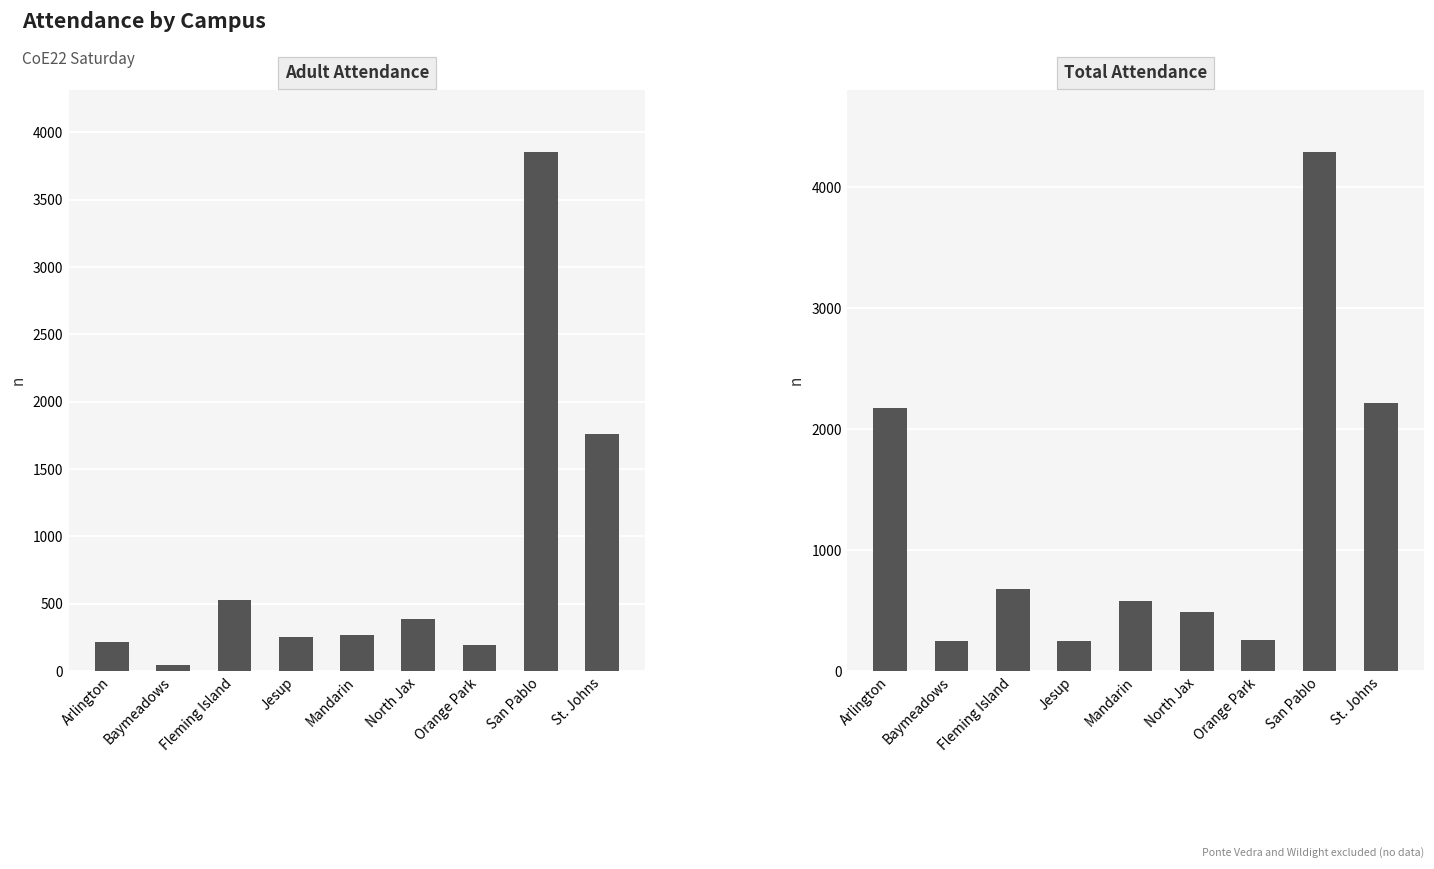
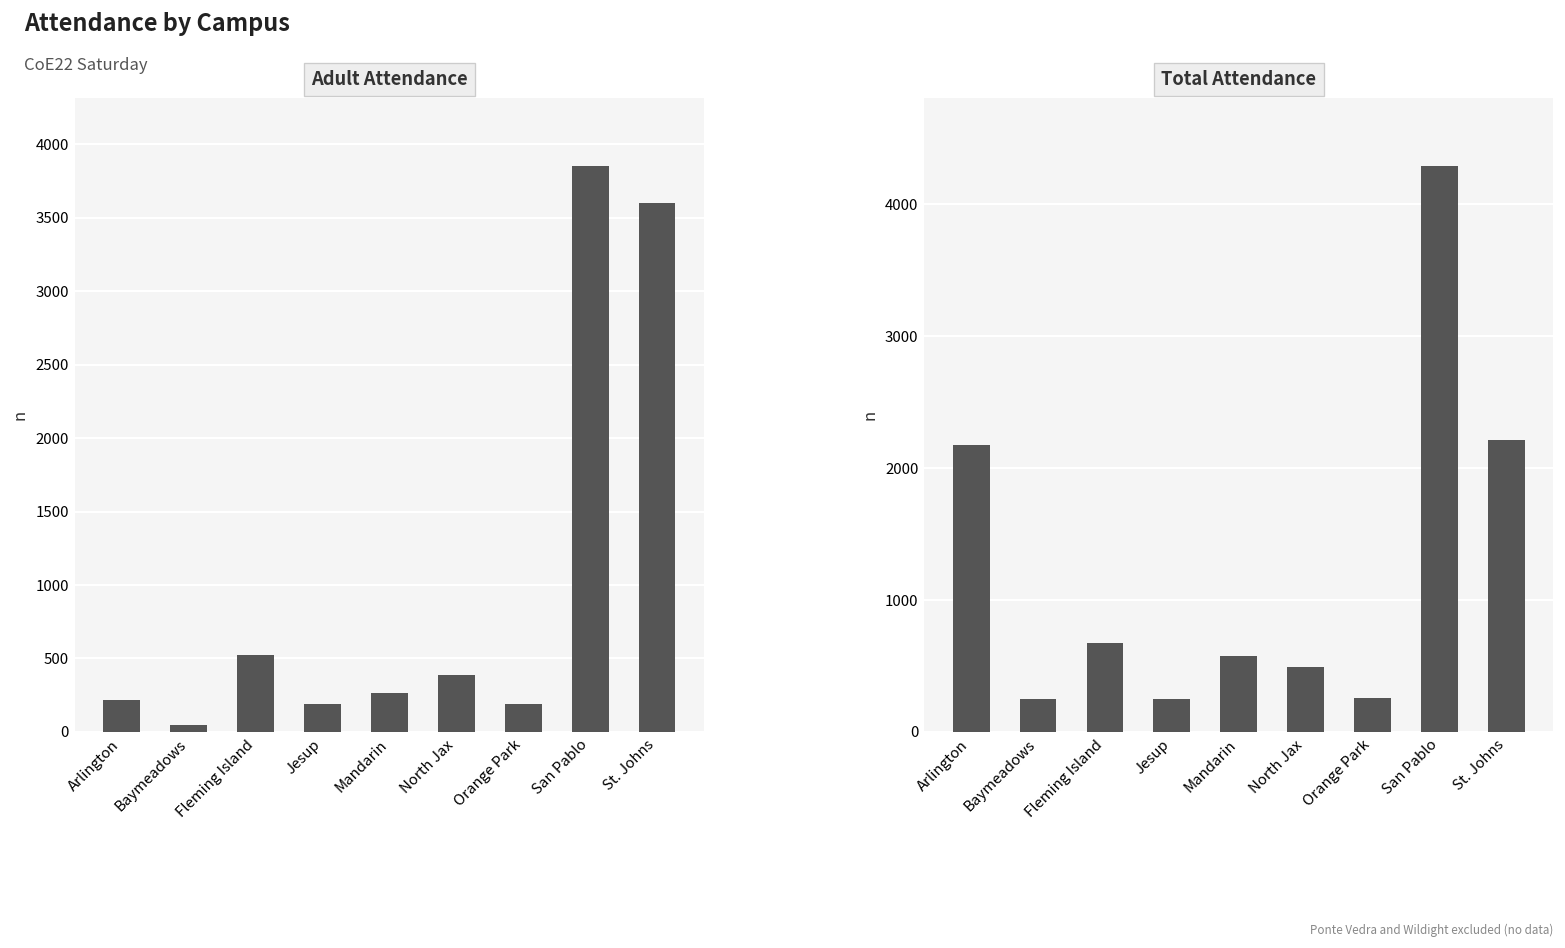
  {
    "Adult Attendance": {
      "Arlington": 220,
      "Baymeadows": 50,
      "Fleming Island": 520,
-     "Jesup": 250,
+     "Jesup": 190,
      "Mandarin": 270,
      "North Jax": 380,
      "Orange Park": 190,
      "San Pablo": 3850,
-     "St. Johns": 1760
+     "St. Johns": 3600
    },
    "Total Attendance": {
      "Arlington": 2170,
      "Baymeadows": 250,
      "Fleming Island": 670,
      "Jesup": 250,
      "Mandarin": 580,
      "North Jax": 490,
      "Orange Park": 260,
      "San Pablo": 4290,
      "St. Johns": 2210
    }
  }
